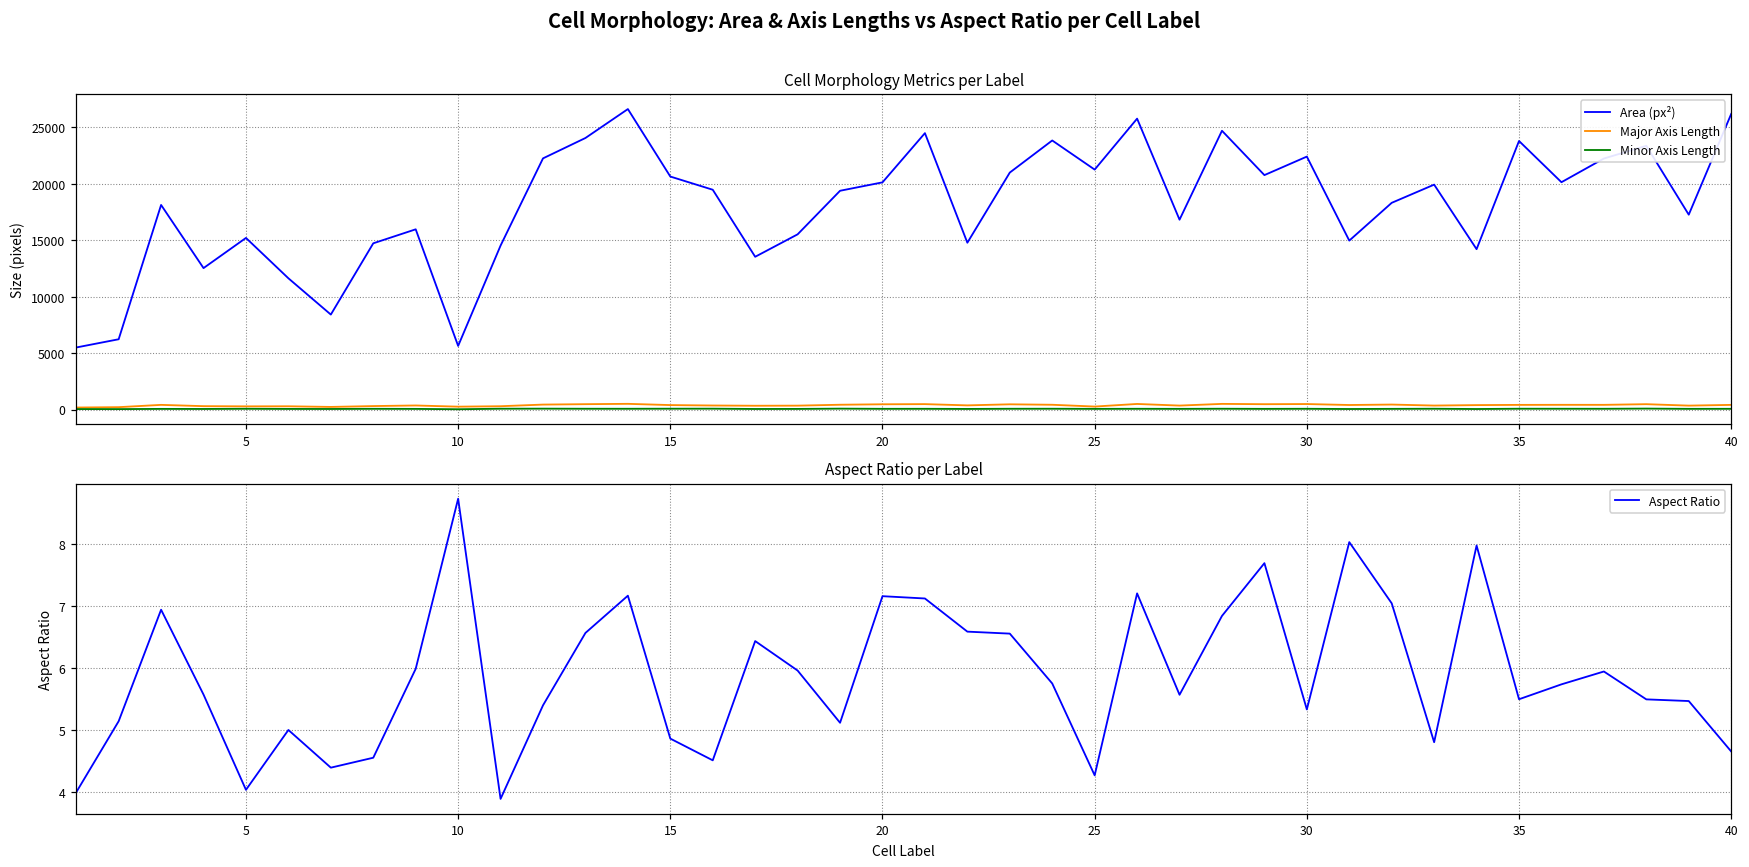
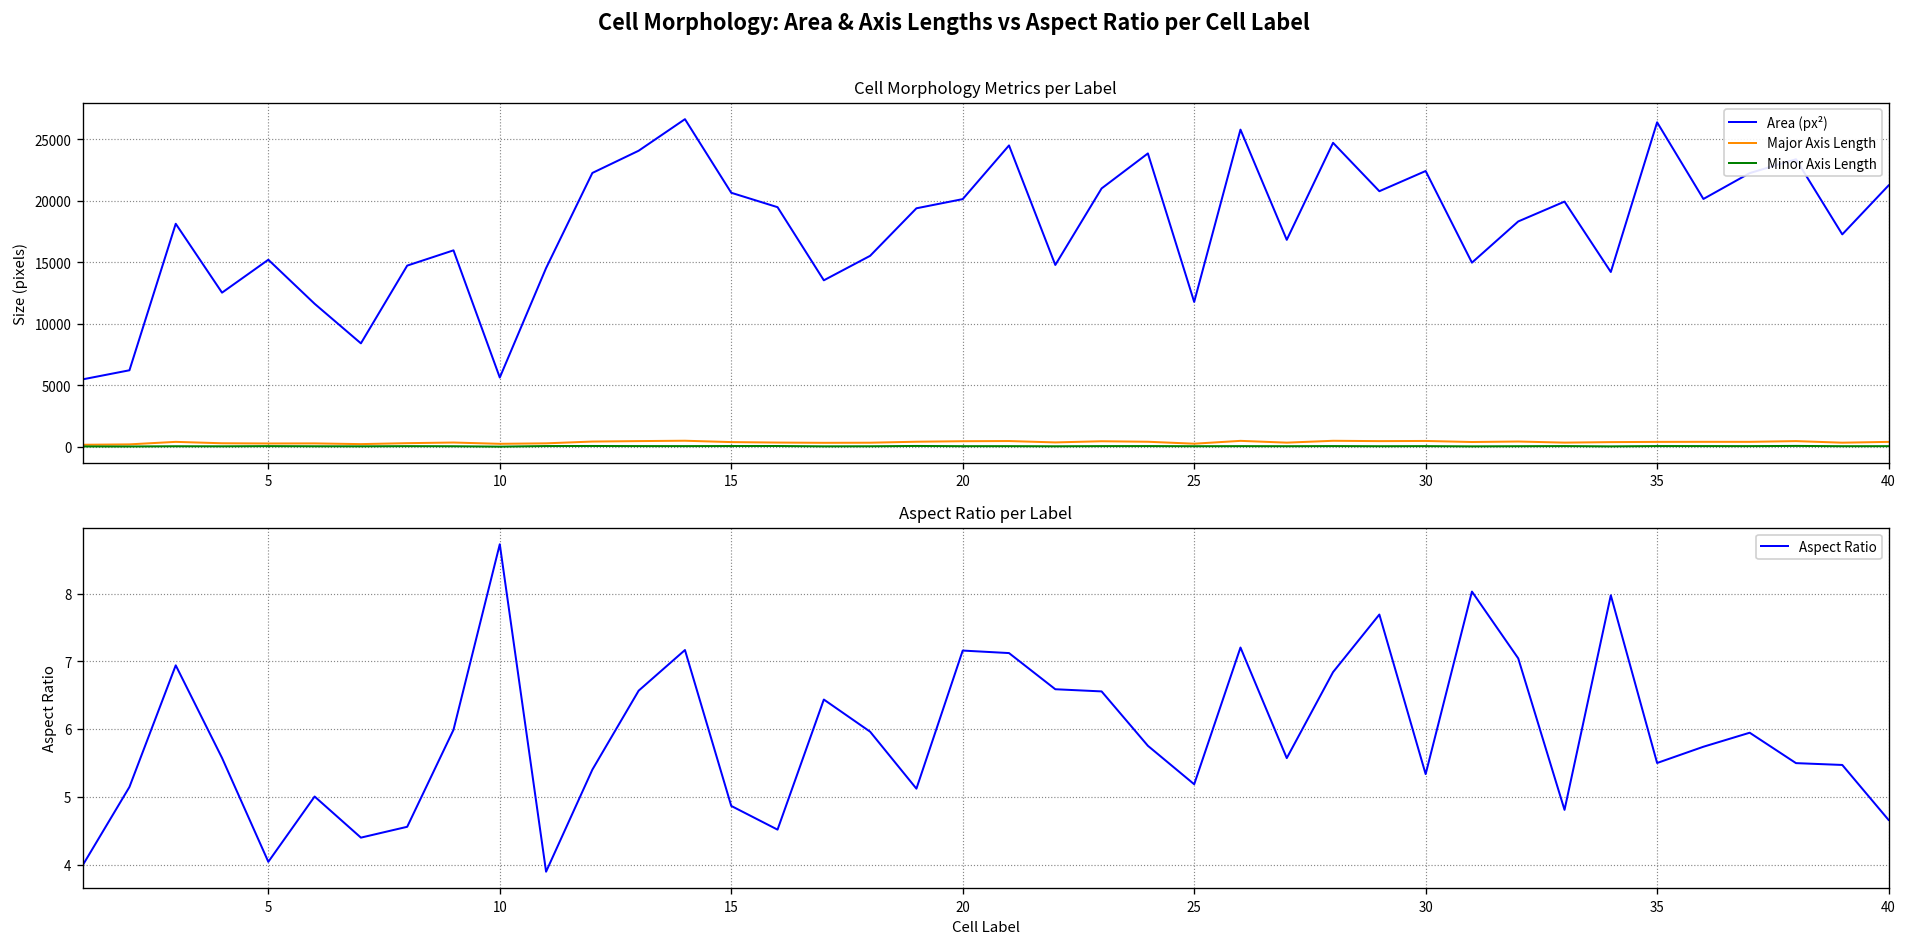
  {
    "Cell Morphology Metrics per Label": {
      "Area (px²)": {
        "5": 15200,
        "10": 5600,
        "15": 20700,
        "20": 20100,
-       "25": 21300,
+       "25": 11800,
        "30": 22400,
-       "35": 23800,
-       "40": 26200
+       "35": 26400,
+       "40": 21200
      },
      "Major Axis Length": {
        "15": 400,
        "20": 500,
        "30": 500,
        "35": 400,
        "40": 400
      },
      "Minor Axis Length": {
        "15": 100,
        "20": 100,
        "30": 100,
        "35": 100,
        "40": 100
      }
    },
    "Aspect Ratio per Label": {
      "5": 4.0,
      "10": 8.7,
      "15": 4.9,
      "20": 7.2,
-     "25": 4.3,
+     "25": 5.2,
      "30": 5.3,
      "35": 5.5,
      "40": 4.7
    }
  }
